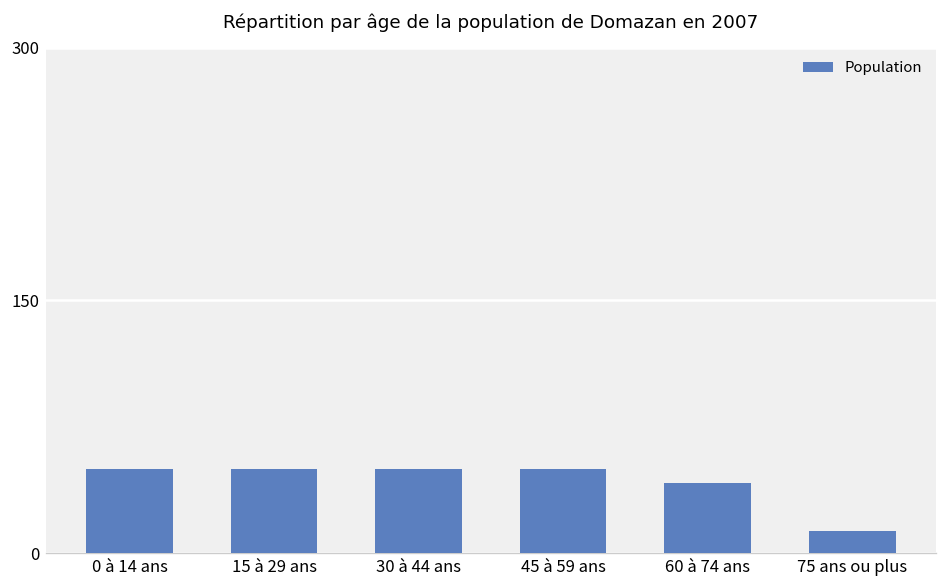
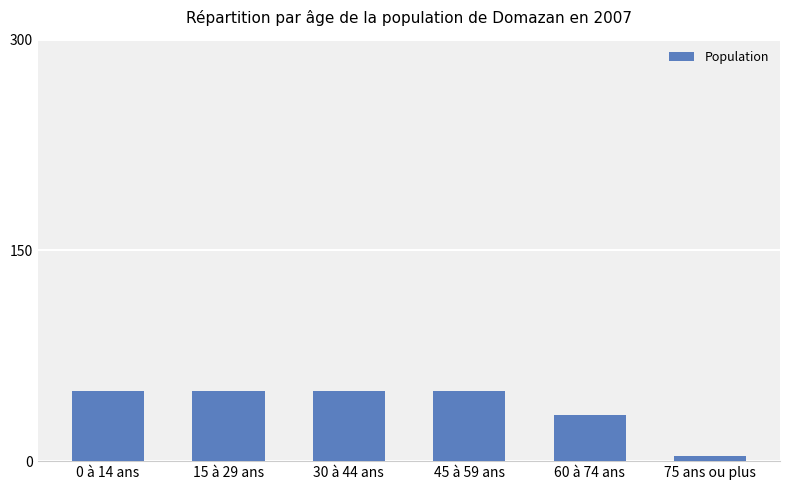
  {
    "0 à 14 ans": 50,
    "15 à 29 ans": 50,
    "30 à 44 ans": 50,
    "45 à 59 ans": 50,
-   "60 à 74 ans": 42,
-   "75 ans ou plus": 13
+   "60 à 74 ans": 33,
+   "75 ans ou plus": 4
  }
